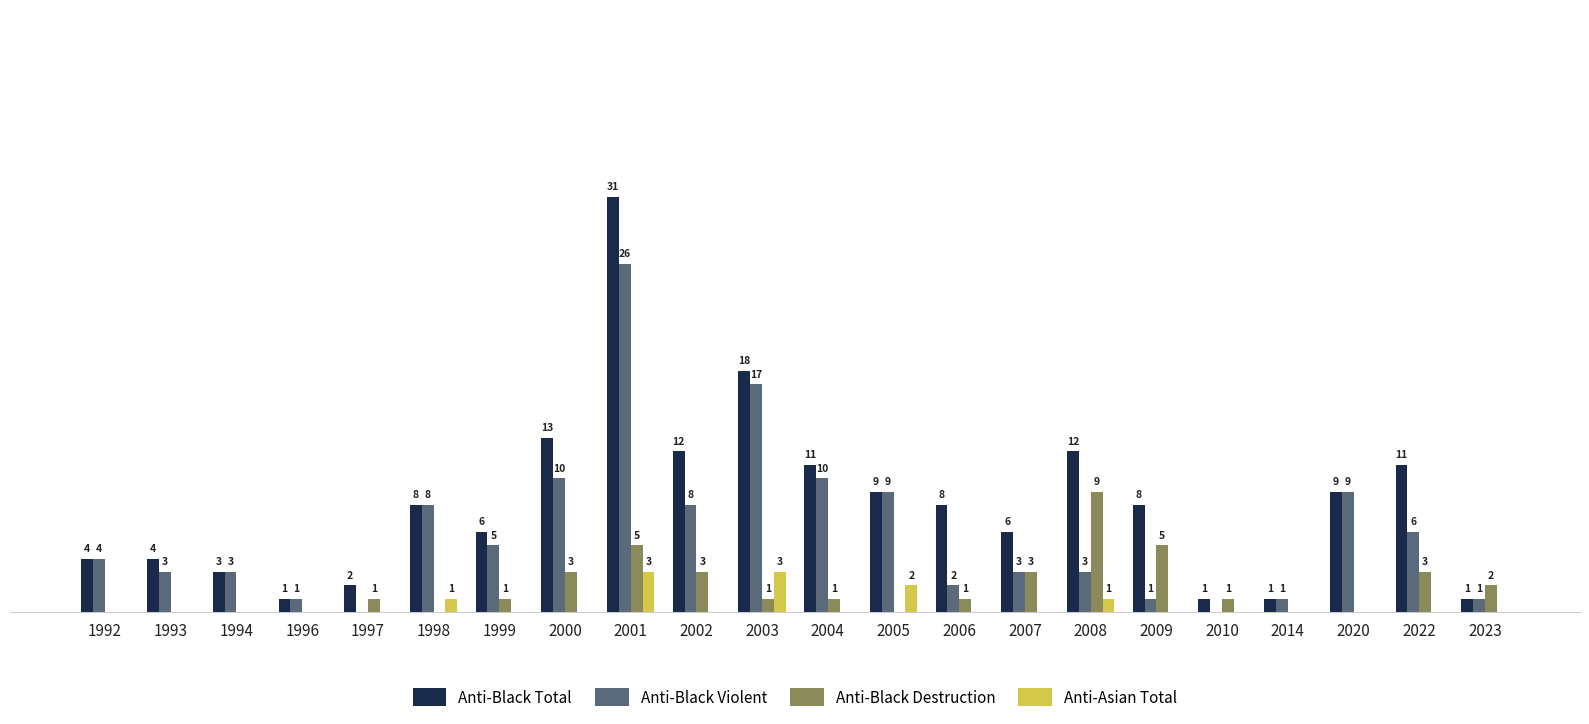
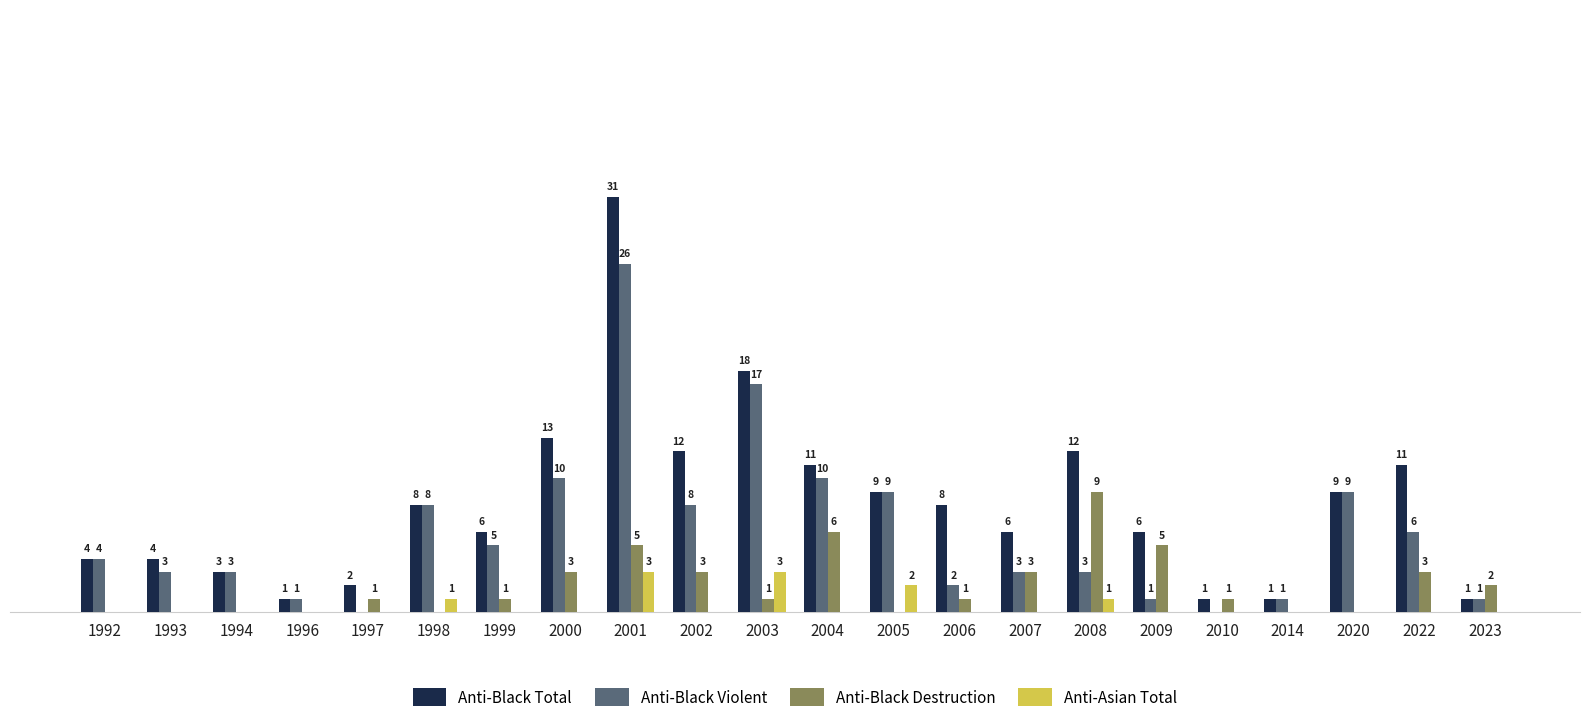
  {
    "Anti-Black Total": {
      "1992": 4,
      "1993": 4,
      "1994": 3,
      "1996": 1,
      "1997": 2,
      "1998": 8,
      "1999": 6,
      "2000": 13,
      "2001": 31,
      "2002": 12,
      "2003": 18,
      "2004": 11,
      "2005": 9,
      "2006": 8,
      "2007": 6,
      "2008": 12,
-     "2009": 8,
+     "2009": 6,
      "2010": 1,
      "2014": 1,
      "2020": 9,
      "2022": 11,
      "2023": 1
    },
    "Anti-Black Violent": {
      "1992": 4,
      "1993": 3,
      "1994": 3,
      "1996": 1,
      "1998": 8,
      "1999": 5,
      "2000": 10,
      "2001": 26,
      "2002": 8,
      "2003": 17,
      "2004": 10,
      "2005": 9,
      "2006": 2,
      "2007": 3,
      "2008": 3,
      "2009": 1,
      "2014": 1,
      "2020": 9,
      "2022": 6,
      "2023": 1
    },
    "Anti-Black Destruction": {
      "1997": 1,
      "1999": 1,
      "2000": 3,
      "2001": 5,
      "2002": 3,
      "2003": 1,
-     "2004": 1,
+     "2004": 6,
      "2006": 1,
      "2007": 3,
      "2008": 9,
      "2009": 5,
      "2010": 1,
      "2022": 3,
      "2023": 2
    },
    "Anti-Asian Total": {
      "1998": 1,
      "2001": 3,
      "2003": 3,
      "2005": 2,
      "2008": 1
    }
  }
